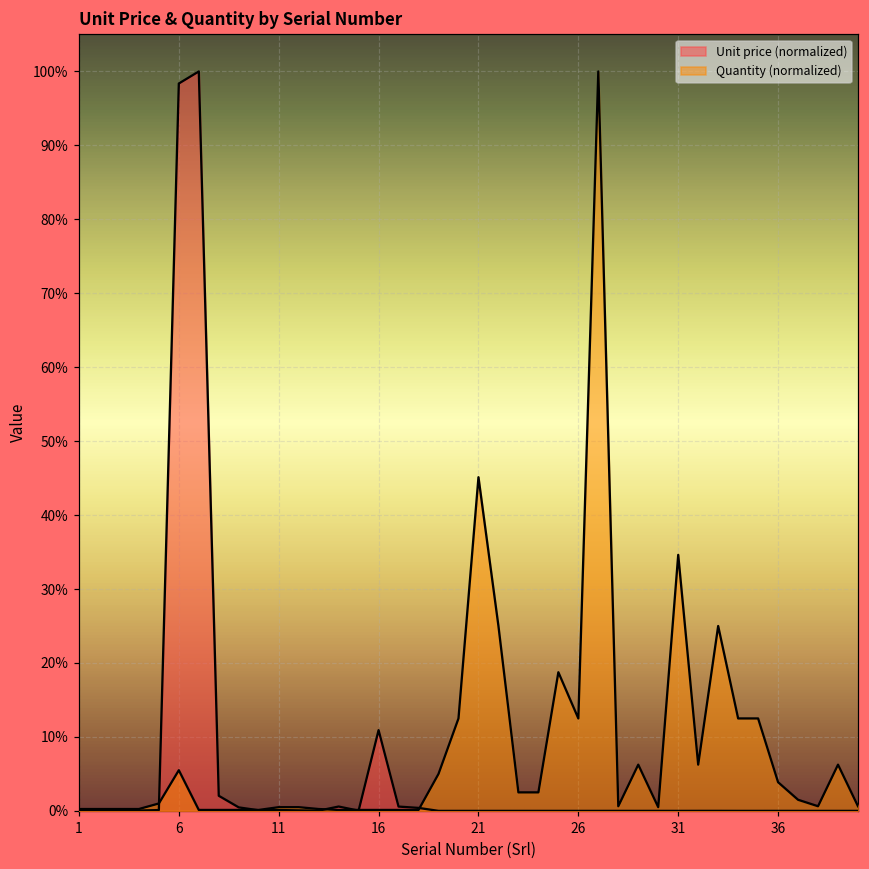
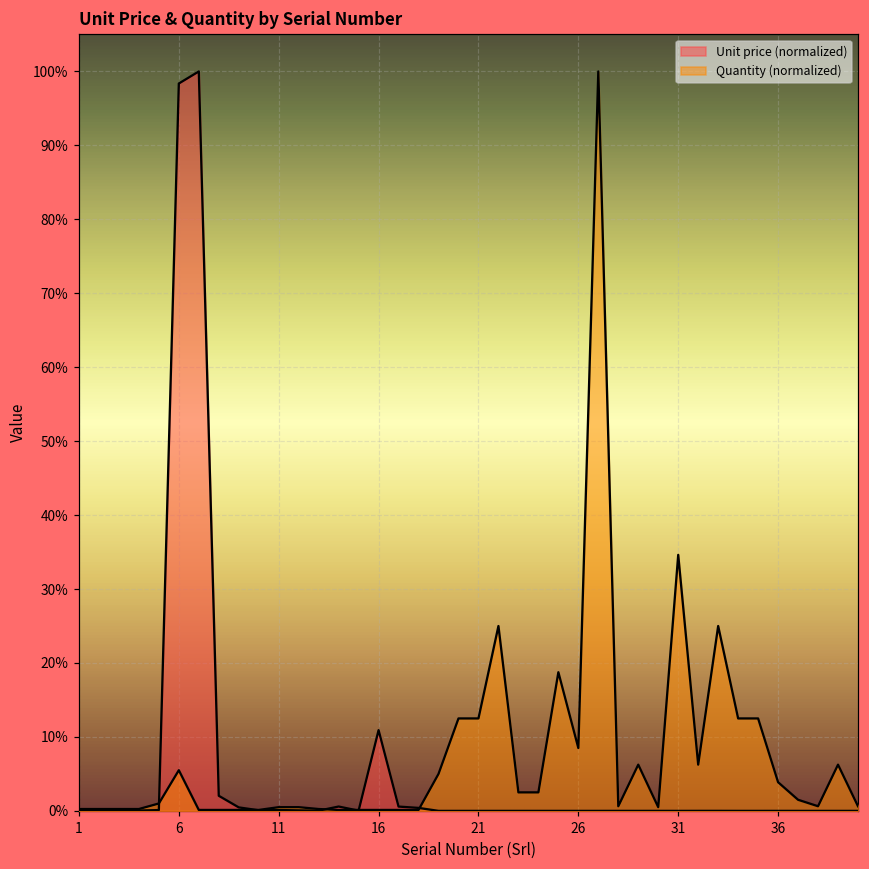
  {
    "Unit price (normalized)": {
      "6": "98%",
      "11": "0%",
      "16": "11%",
      "21": "0%",
      "26": "0%",
      "31": "0%",
      "36": "0%"
    },
    "Quantity (normalized)": {
      "6": "6%",
      "11": "1%",
      "16": "0%",
-     "21": "45%",
-     "26": "13%",
+     "21": "13%",
+     "26": "9%",
      "31": "35%",
      "36": "4%"
    }
  }
